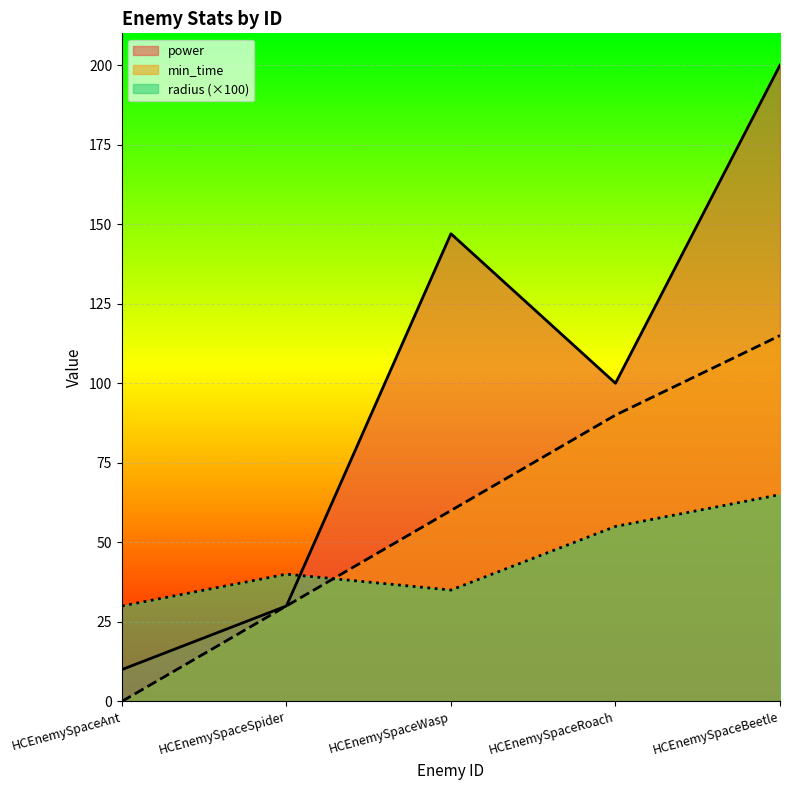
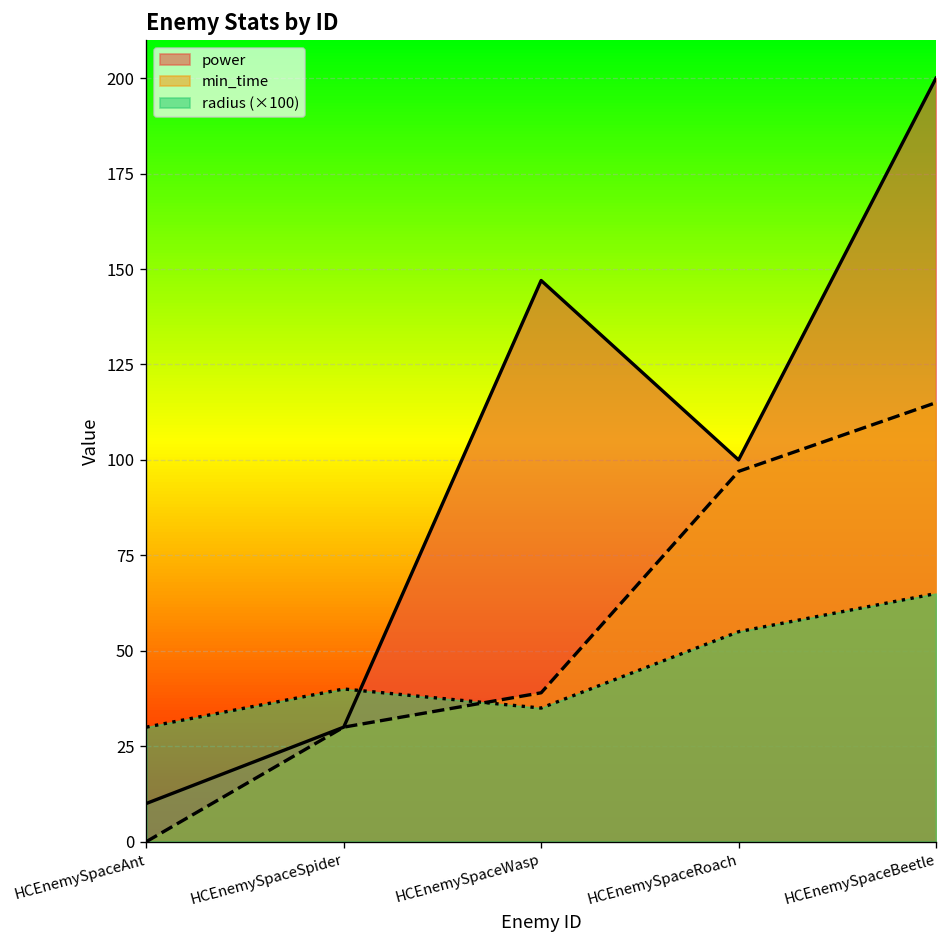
  {
    "power": {
      "HCEnemySpaceAnt": 10,
      "HCEnemySpaceWasp": 147,
      "HCEnemySpaceRoach": 100,
      "HCEnemySpaceBeetle": 200
    },
    "min_time": {
      "HCEnemySpaceAnt": 0,
-     "HCEnemySpaceWasp": 60,
-     "HCEnemySpaceRoach": 90,
+     "HCEnemySpaceWasp": 39,
+     "HCEnemySpaceRoach": 97,
      "HCEnemySpaceBeetle": 115
    },
    "radius (×100)": {
      "HCEnemySpaceAnt": 30,
      "HCEnemySpaceSpider": 40,
      "HCEnemySpaceWasp": 35,
      "HCEnemySpaceRoach": 55,
      "HCEnemySpaceBeetle": 65
    }
  }
